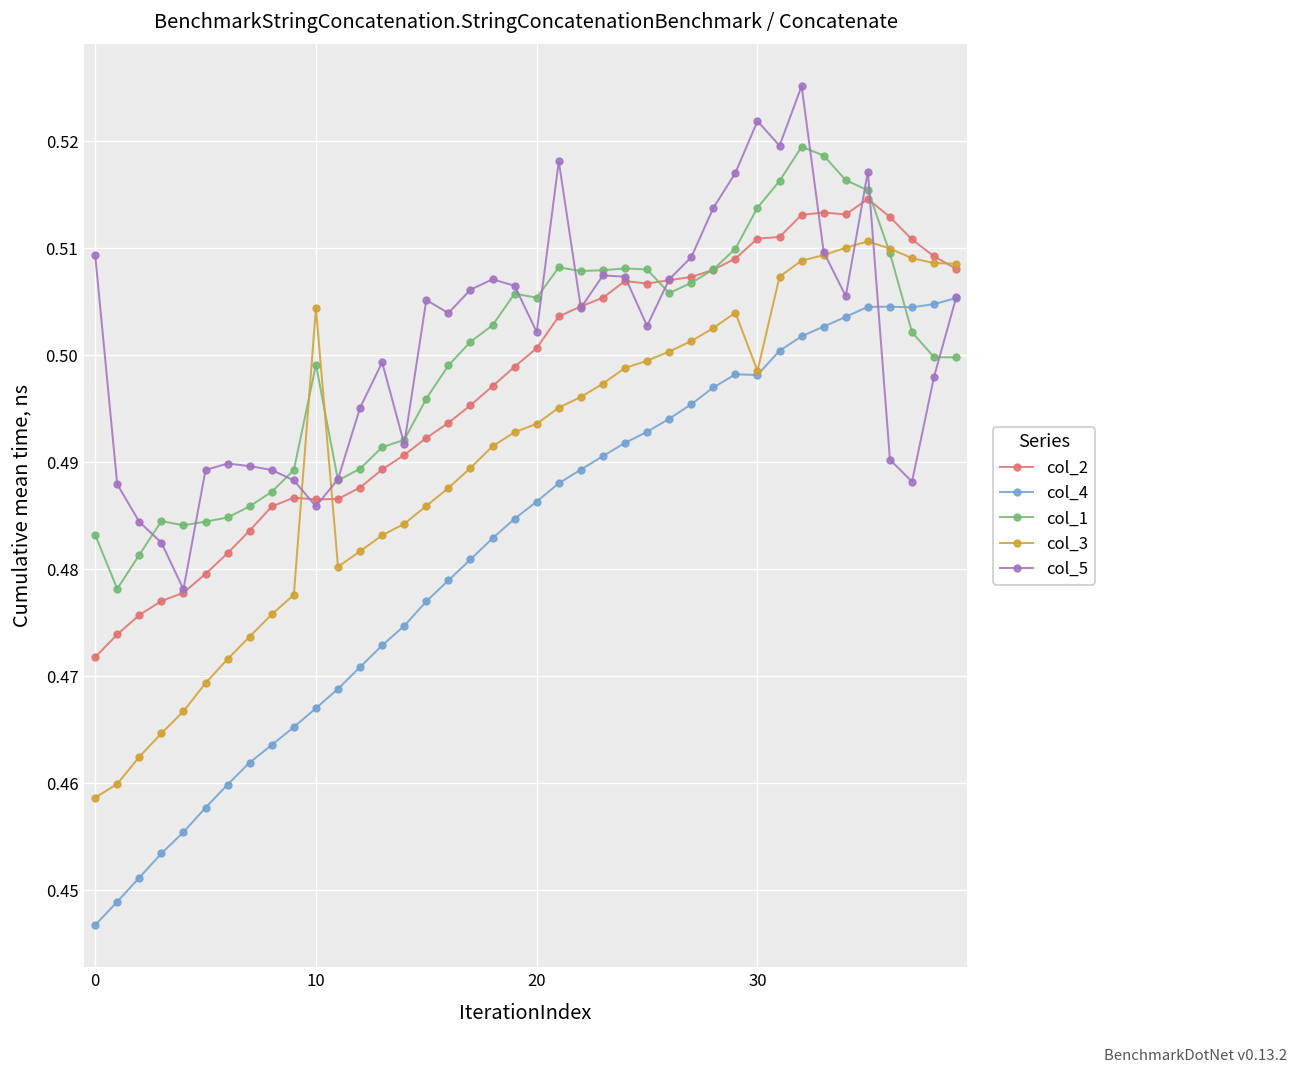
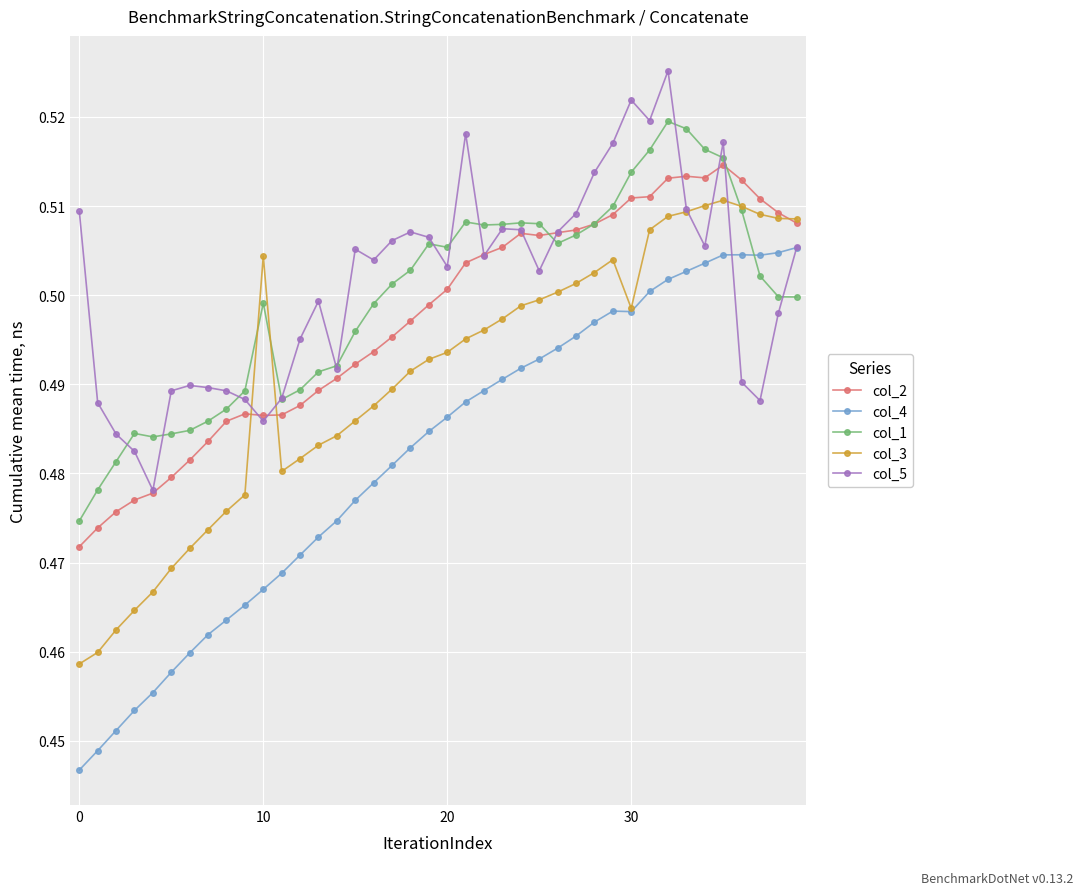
  {
    "col_2": {
      "0": 0.472,
      "10": 0.487,
      "20": 0.501,
      "30": 0.511
    },
    "col_4": {
      "0": 0.447,
      "10": 0.467,
      "20": 0.486,
      "30": 0.498
    },
    "col_1": {
-     "0": 0.483,
+     "0": 0.475,
      "10": 0.499,
      "20": 0.505,
      "30": 0.514
    },
    "col_3": {
      "0": 0.459,
      "10": 0.504,
      "20": 0.494,
      "30": 0.499
    },
    "col_5": {
      "0": 0.509,
      "10": 0.486,
-     "20": 0.502,
+     "20": 0.503,
      "30": 0.522
    }
  }
